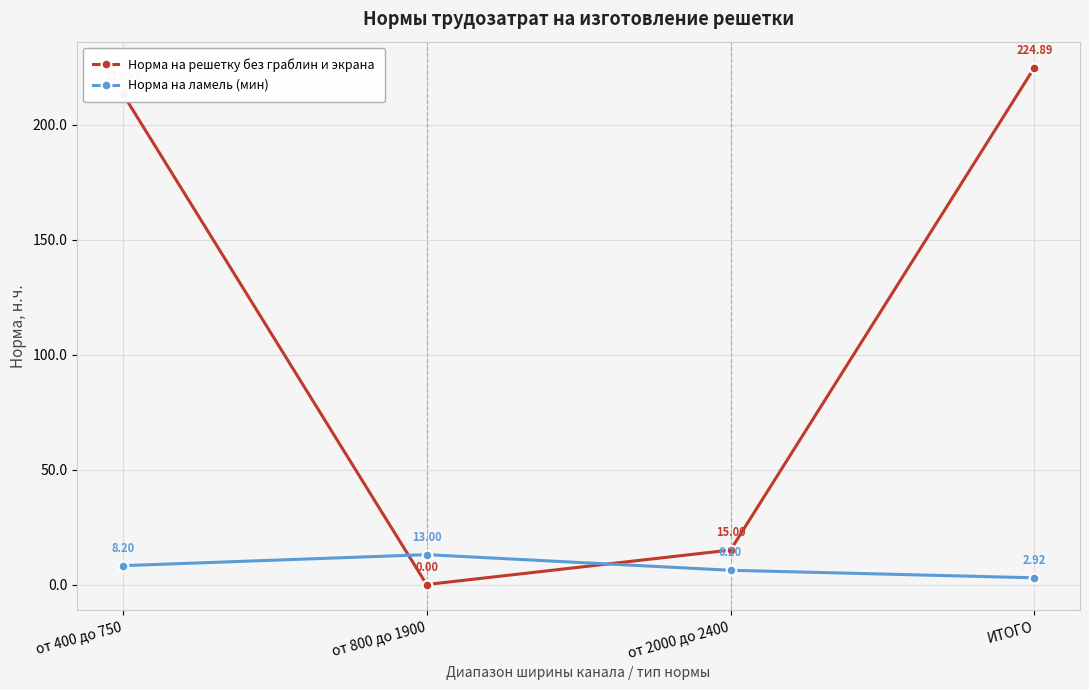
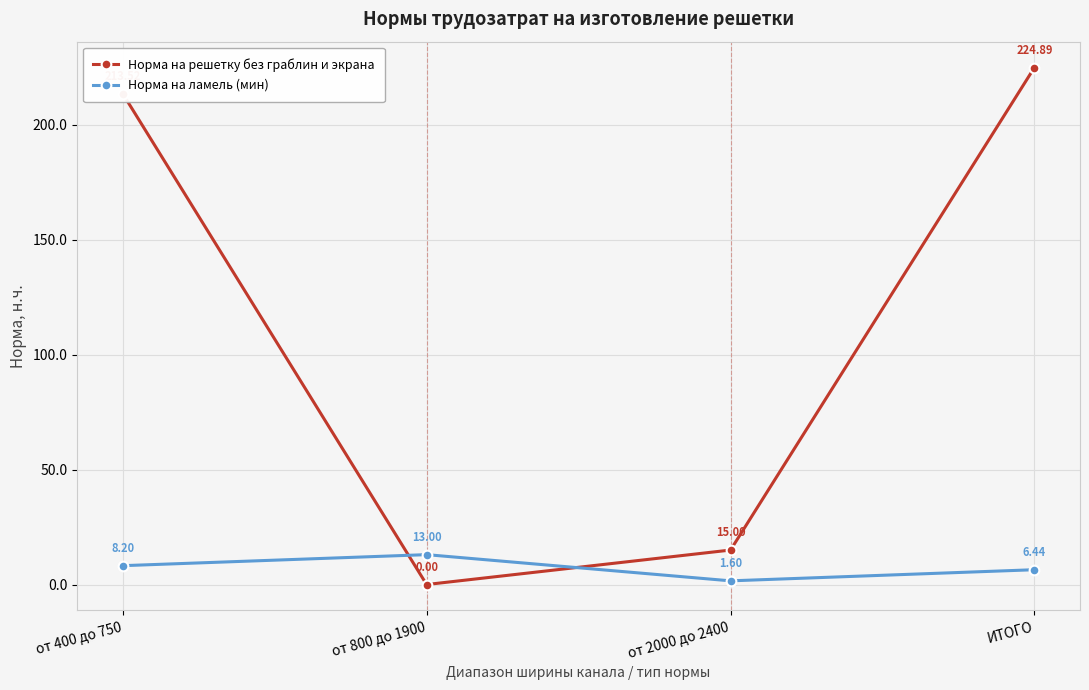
  {
    "Норма на решетку без граблин и экрана": {
      "от 800 до 1900": 0.00,
      "от 2000 до 2400": 15.00,
      "ИТОГО": 224.89
    },
    "Норма на ламель (мин)": {
      "от 400 до 750": 8.20,
      "от 800 до 1900": 13.00,
-     "от 2000 до 2400": 6.20,
-     "ИТОГО": 2.92
+     "от 2000 до 2400": 1.60,
+     "ИТОГО": 6.44
    }
  }
